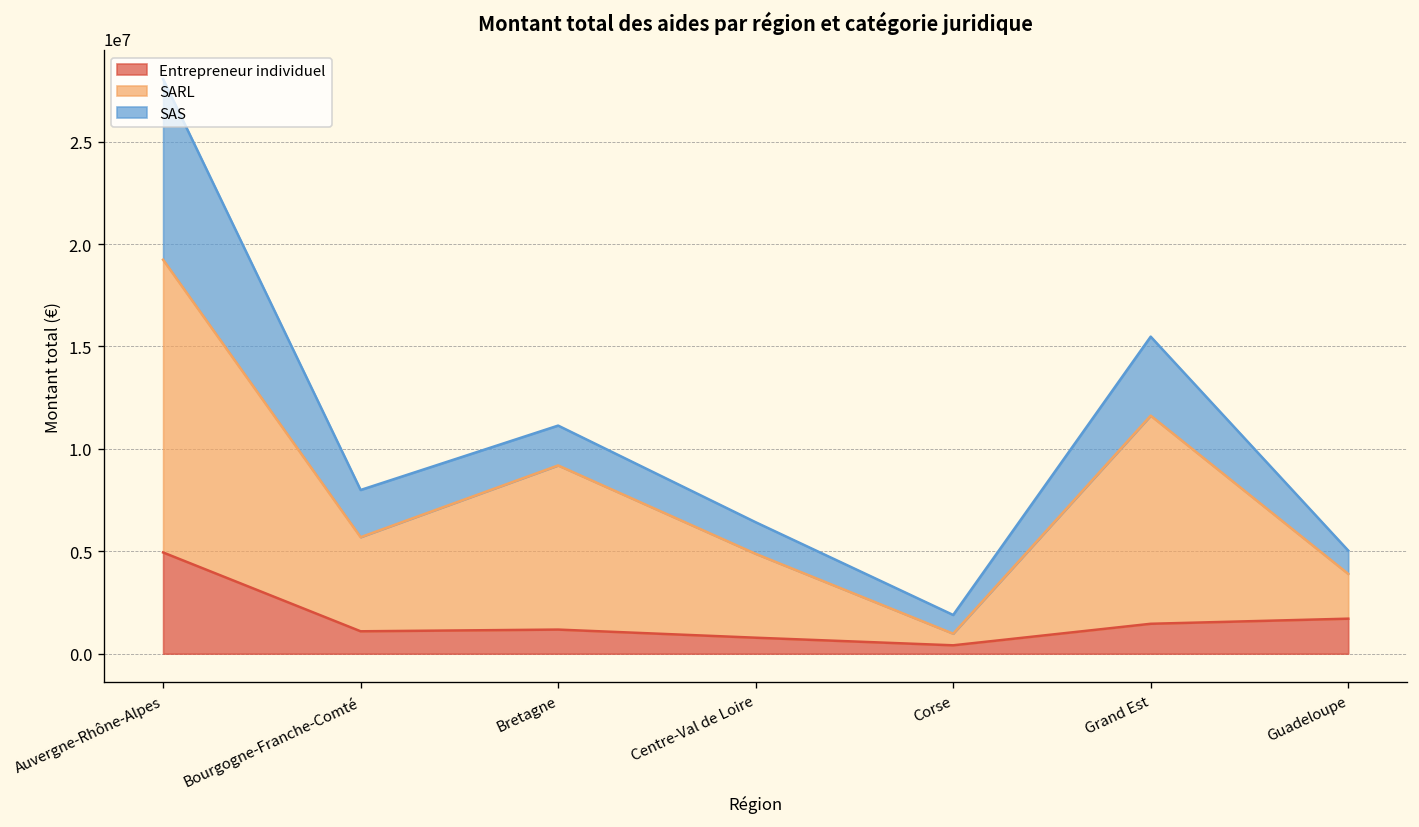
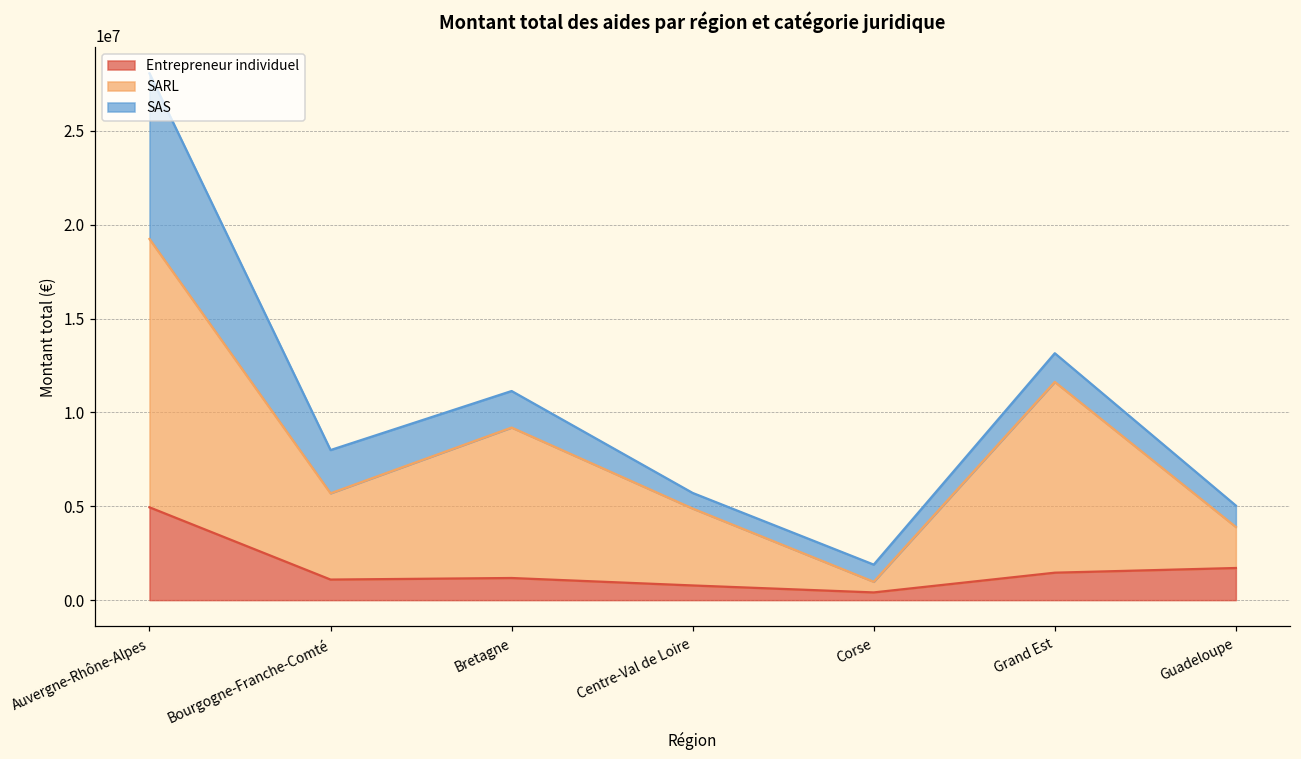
  {
    "Entrepreneur individuel": {
      "Auvergne-Rhône-Alpes": 4900000,
      "Bourgogne-Franche-Comté": 1100000,
      "Bretagne": 1200000,
      "Centre-Val de Loire": 800000,
      "Corse": 400000,
      "Grand Est": 1500000,
      "Guadeloupe": 1700000
    },
    "SARL": {
      "Auvergne-Rhône-Alpes": 14300000,
      "Bourgogne-Franche-Comté": 4600000,
      "Bretagne": 8000000,
      "Centre-Val de Loire": 4100000,
      "Corse": 600000,
      "Grand Est": 10200000,
      "Guadeloupe": 2200000
    },
    "SAS": {
      "Bourgogne-Franche-Comté": 2300000,
      "Bretagne": 1900000,
-     "Centre-Val de Loire": 1500000,
+     "Centre-Val de Loire": 800000,
      "Corse": 900000,
-     "Grand Est": 3900000,
+     "Grand Est": 1500000,
      "Guadeloupe": 1100000
    }
  }
